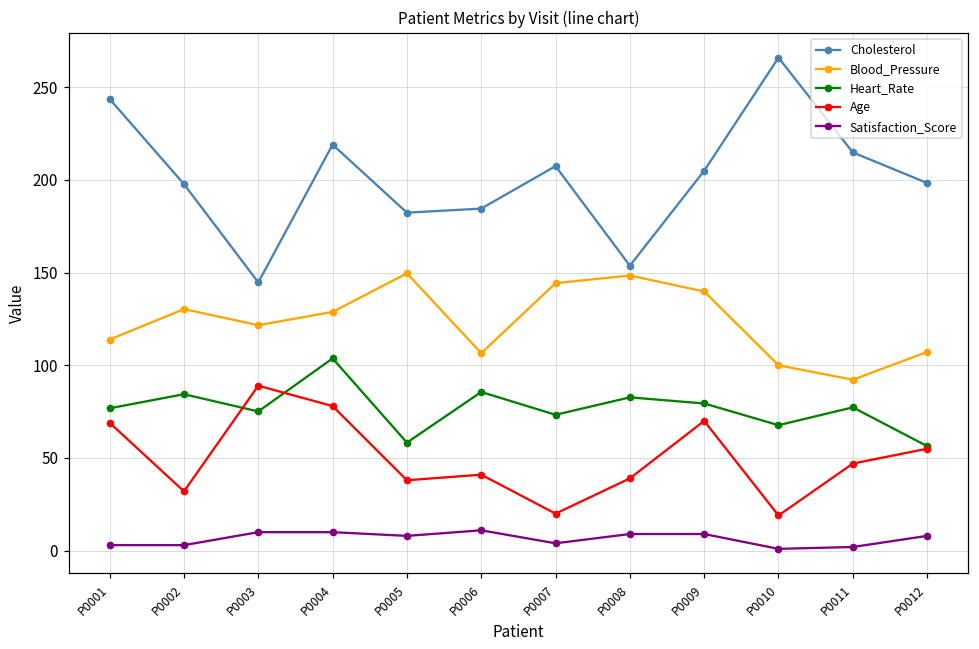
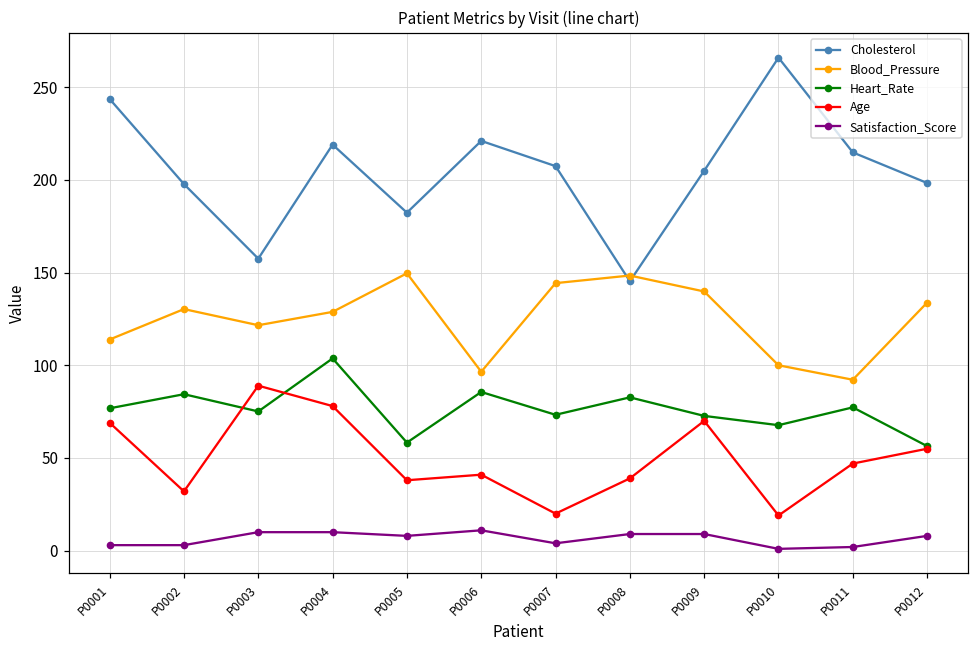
  {
    "Cholesterol": {
      "P0001": 244,
      "P0002": 198,
-     "P0003": 145,
+     "P0003": 158,
      "P0004": 219,
      "P0005": 182,
-     "P0006": 185,
+     "P0006": 221,
      "P0007": 207,
-     "P0008": 154,
+     "P0008": 145,
      "P0009": 205,
      "P0010": 266,
      "P0011": 215,
      "P0012": 198
    },
    "Blood_Pressure": {
      "P0001": 114,
      "P0002": 130,
      "P0003": 122,
      "P0004": 129,
      "P0005": 150,
-     "P0006": 107,
+     "P0006": 97,
      "P0007": 144,
      "P0008": 148,
      "P0009": 140,
      "P0010": 100,
      "P0011": 92,
-     "P0012": 107
+     "P0012": 134
    },
    "Heart_Rate": {
      "P0001": 77,
      "P0002": 84,
      "P0003": 75,
      "P0004": 104,
      "P0005": 58,
      "P0006": 86,
      "P0007": 73,
      "P0008": 83,
-     "P0009": 79,
+     "P0009": 73,
      "P0010": 68,
      "P0011": 77
    },
    "Age": {
      "P0001": 69,
      "P0002": 32,
      "P0003": 89,
      "P0004": 78,
      "P0005": 38,
      "P0006": 41,
      "P0007": 20,
      "P0008": 39,
      "P0009": 70,
      "P0010": 19,
      "P0011": 47
    },
    "Satisfaction_Score": {
      "P0001": 3,
      "P0002": 3,
      "P0003": 10,
      "P0004": 10,
      "P0005": 8,
      "P0006": 11,
      "P0007": 4,
      "P0008": 9,
      "P0009": 9,
      "P0010": 1,
      "P0011": 2,
      "P0012": 8
    }
  }
